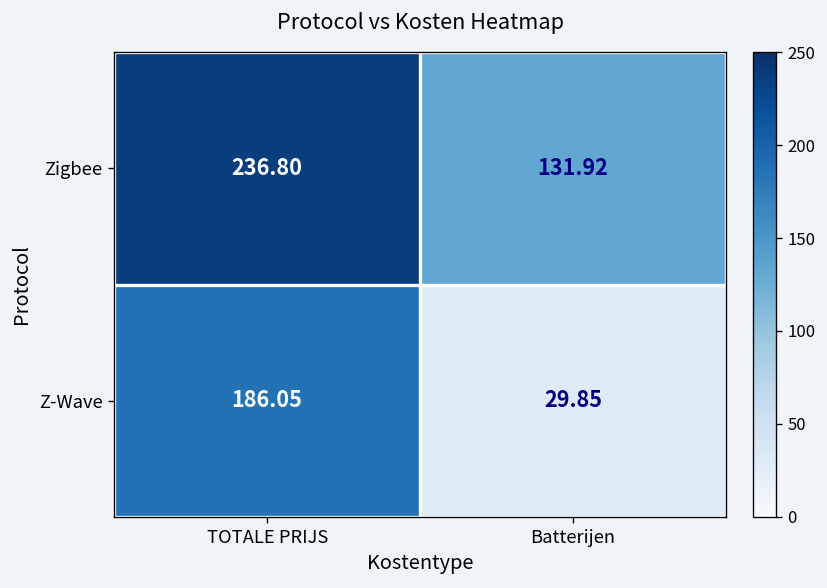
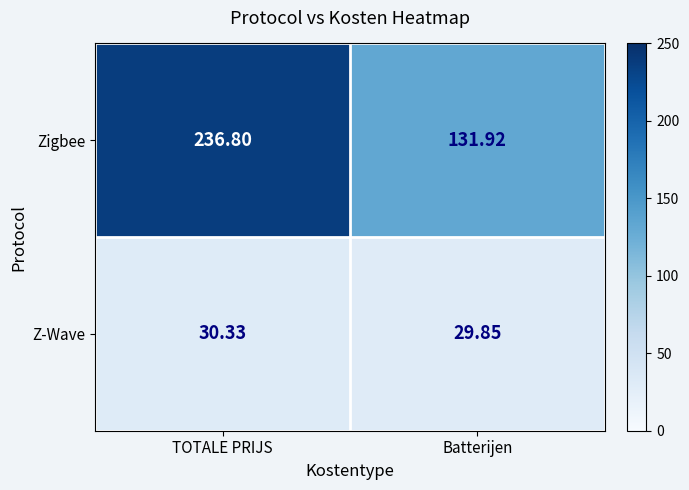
  {
    "Zigbee": {
      "TOTALE PRIJS": 236.80,
      "Batterijen": 131.92
    },
    "Z-Wave": {
-     "TOTALE PRIJS": 186.05,
+     "TOTALE PRIJS": 30.33,
      "Batterijen": 29.85
    }
  }
